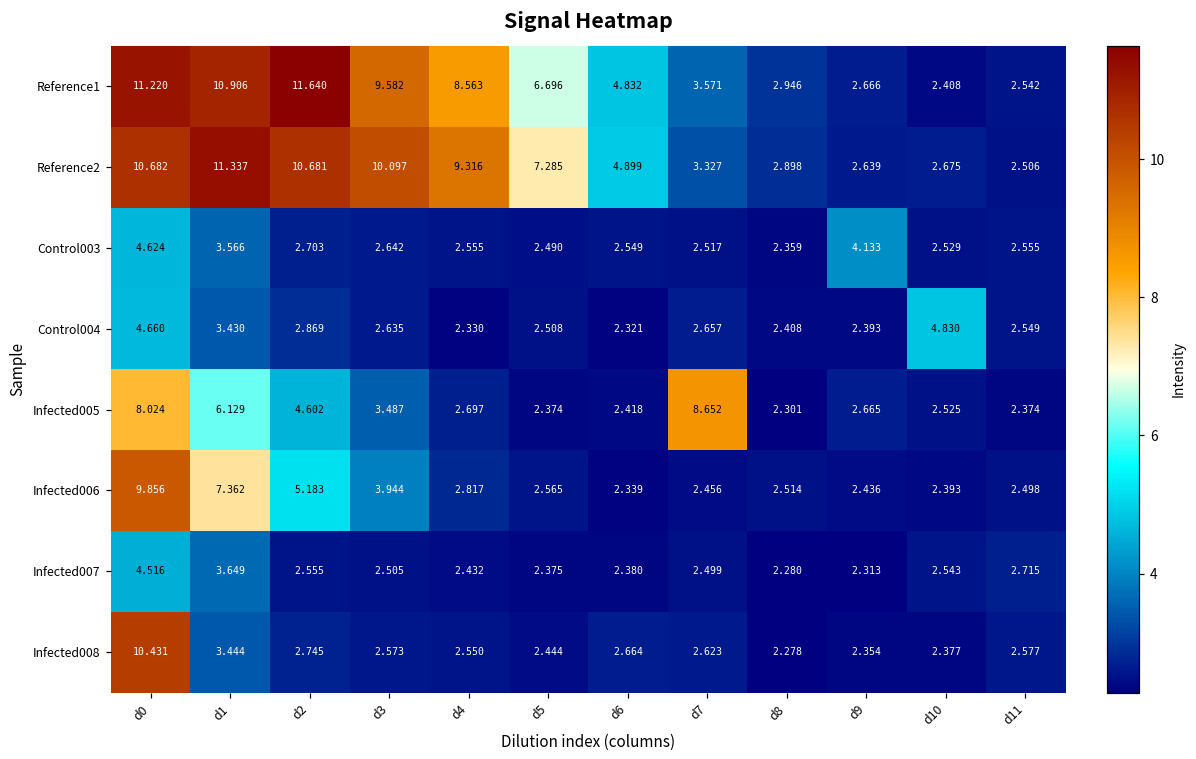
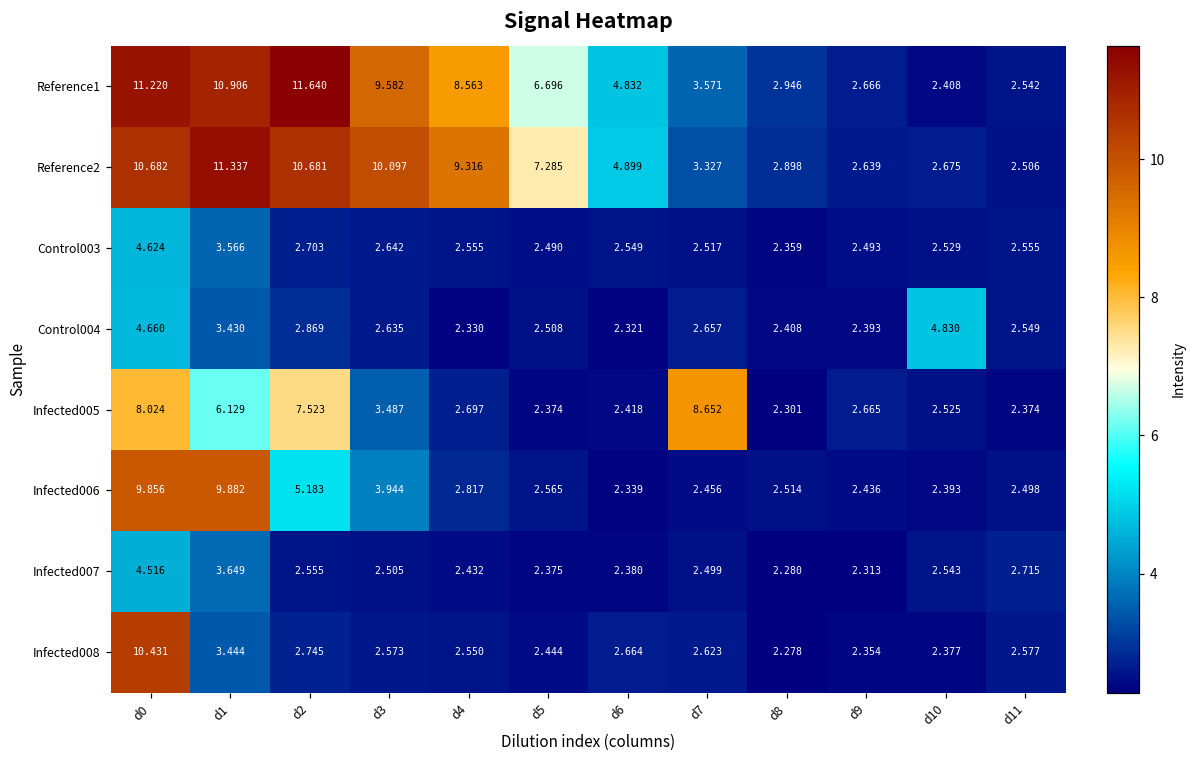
  {
    "Reference1": {
      "d0": 11.220,
      "d1": 10.906,
      "d2": 11.640,
      "d3": 9.582,
      "d4": 8.563,
      "d5": 6.696,
      "d6": 4.832,
      "d7": 3.571,
      "d8": 2.946,
      "d9": 2.666,
      "d10": 2.408,
      "d11": 2.542
    },
    "Reference2": {
      "d0": 10.682,
      "d1": 11.337,
      "d2": 10.681,
      "d3": 10.097,
      "d4": 9.316,
      "d5": 7.285,
      "d6": 4.899,
      "d7": 3.327,
      "d8": 2.898,
      "d9": 2.639,
      "d10": 2.675,
      "d11": 2.506
    },
    "Control003": {
      "d0": 4.624,
      "d1": 3.566,
      "d2": 2.703,
      "d3": 2.642,
      "d4": 2.555,
      "d5": 2.490,
      "d6": 2.549,
      "d7": 2.517,
      "d8": 2.359,
-     "d9": 4.133,
+     "d9": 2.493,
      "d10": 2.529,
      "d11": 2.555
    },
    "Control004": {
      "d0": 4.660,
      "d1": 3.430,
      "d2": 2.869,
      "d3": 2.635,
      "d4": 2.330,
      "d5": 2.508,
      "d6": 2.321,
      "d7": 2.657,
      "d8": 2.408,
      "d9": 2.393,
      "d10": 4.830,
      "d11": 2.549
    },
    "Infected005": {
      "d0": 8.024,
      "d1": 6.129,
-     "d2": 4.602,
+     "d2": 7.523,
      "d3": 3.487,
      "d4": 2.697,
      "d5": 2.374,
      "d6": 2.418,
      "d7": 8.652,
      "d8": 2.301,
      "d9": 2.665,
      "d10": 2.525,
      "d11": 2.374
    },
    "Infected006": {
      "d0": 9.856,
-     "d1": 7.362,
+     "d1": 9.882,
      "d2": 5.183,
      "d3": 3.944,
      "d4": 2.817,
      "d5": 2.565,
      "d6": 2.339,
      "d7": 2.456,
      "d8": 2.514,
      "d9": 2.436,
      "d10": 2.393,
      "d11": 2.498
    },
    "Infected007": {
      "d0": 4.516,
      "d1": 3.649,
      "d2": 2.555,
      "d3": 2.505,
      "d4": 2.432,
      "d5": 2.375,
      "d6": 2.380,
      "d7": 2.499,
      "d8": 2.280,
      "d9": 2.313,
      "d10": 2.543,
      "d11": 2.715
    },
    "Infected008": {
      "d0": 10.431,
      "d1": 3.444,
      "d2": 2.745,
      "d3": 2.573,
      "d4": 2.550,
      "d5": 2.444,
      "d6": 2.664,
      "d7": 2.623,
      "d8": 2.278,
      "d9": 2.354,
      "d10": 2.377,
      "d11": 2.577
    }
  }
